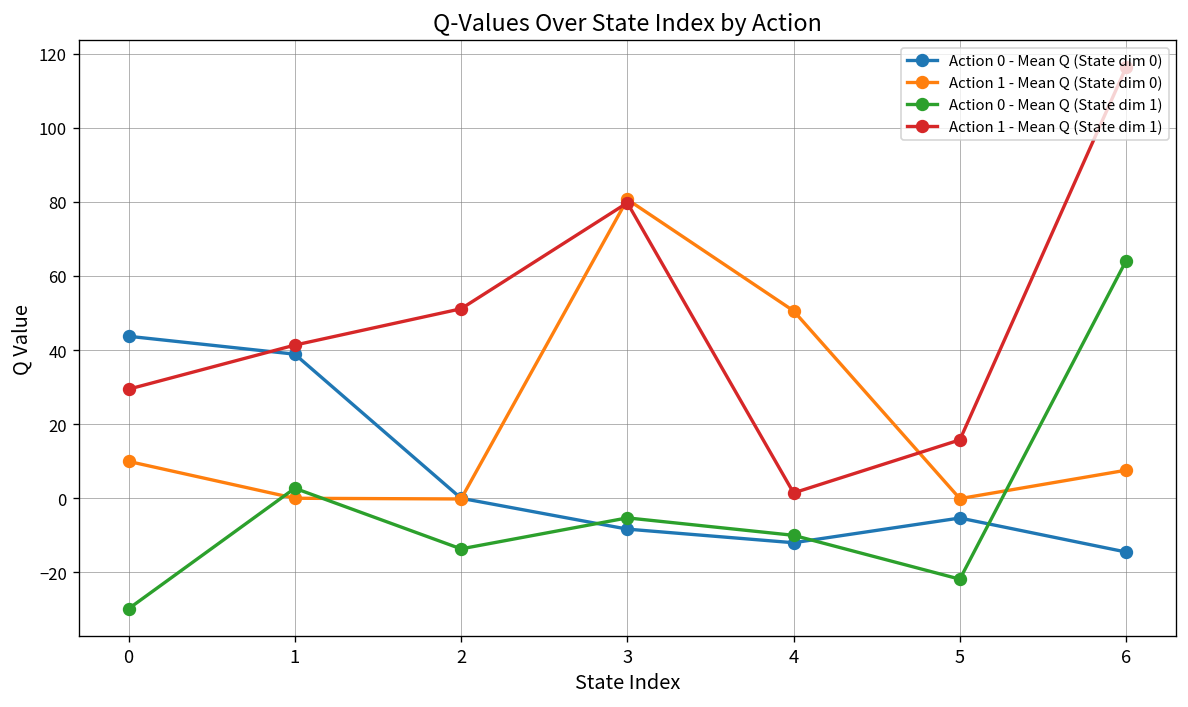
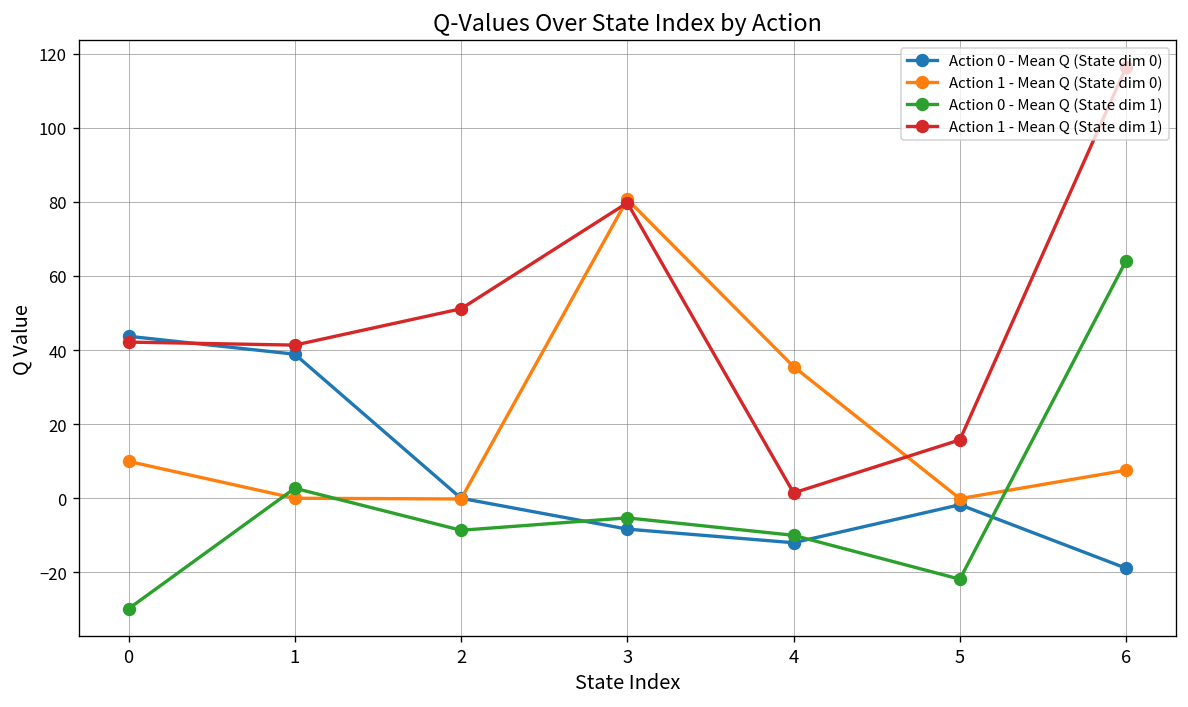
  {
    "Action 0 - Mean Q (State dim 0)": {
      "0": 44,
      "1": 39,
      "3": -8,
      "4": -12,
-     "5": -5,
-     "6": -15
+     "5": -2,
+     "6": -19
    },
    "Action 1 - Mean Q (State dim 0)": {
      "0": 10,
      "1": 0,
      "3": 81,
-     "4": 51,
+     "4": 36,
      "5": 0,
      "6": 8
    },
    "Action 0 - Mean Q (State dim 1)": {
      "0": -30,
      "1": 3,
-     "2": -14,
+     "2": -9,
      "3": -5,
      "4": -10,
      "5": -22,
      "6": 64
    },
    "Action 1 - Mean Q (State dim 1)": {
-     "0": 29,
+     "0": 42,
      "1": 41,
      "2": 51,
      "3": 80,
      "4": 1,
      "5": 16
    }
  }
